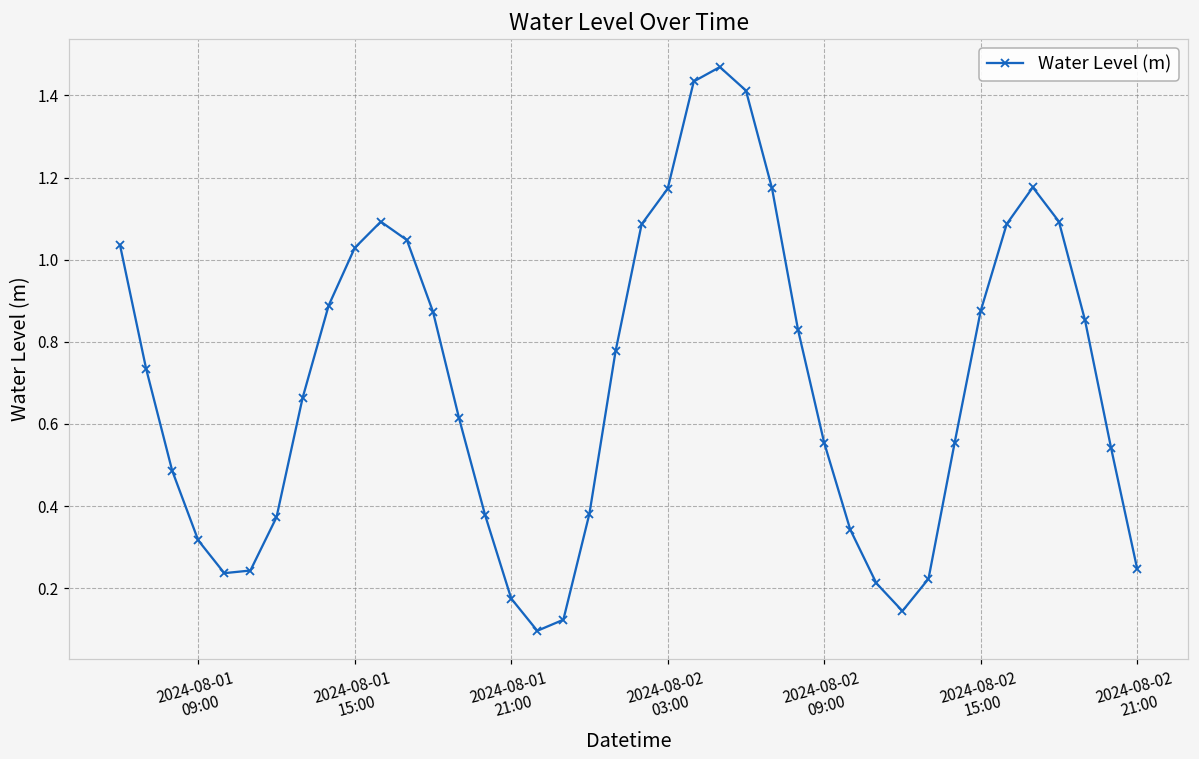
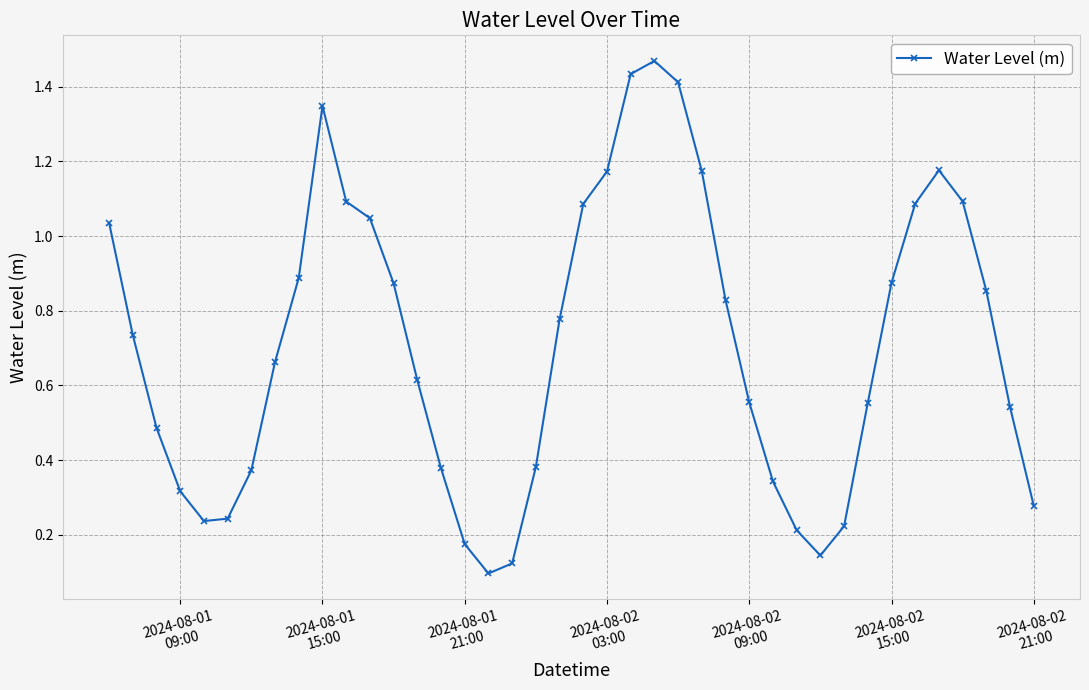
  {
    "2024-08-01 09:00": 0.32,
-   "2024-08-01 15:00": 1.03,
+   "2024-08-01 15:00": 1.35,
    "2024-08-01 21:00": 0.17,
    "2024-08-02 03:00": 1.17,
    "2024-08-02 09:00": 0.55,
    "2024-08-02 15:00": 0.87,
-   "2024-08-02 21:00": 0.25
+   "2024-08-02 21:00": 0.28
  }
